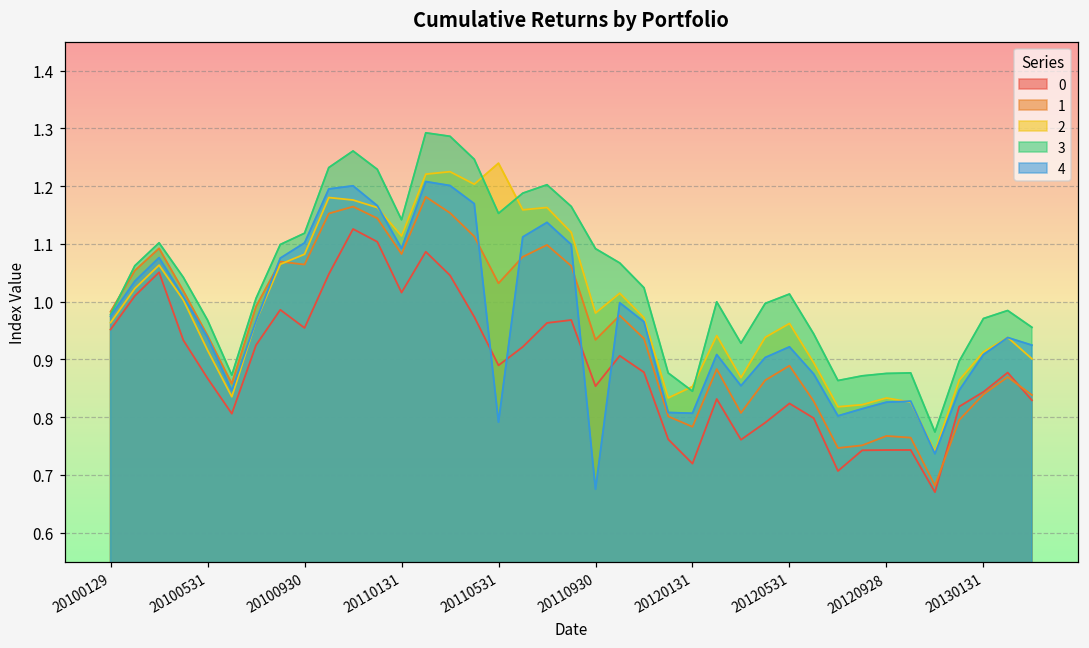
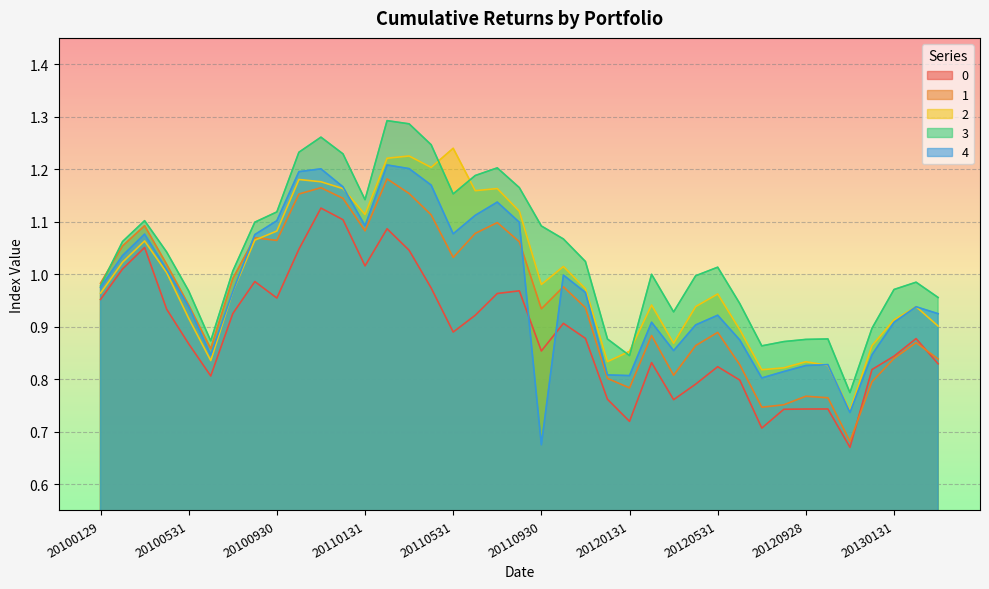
  {
    "2": {
      "20100129": 0.96,
      "20100531": 0.92,
      "20100930": 1.08,
      "20110131": 1.11,
      "20110531": 1.24,
      "20110930": 0.98,
      "20120131": 0.85,
      "20120531": 0.96,
      "20120928": 0.83
    },
    "3": {
      "20100531": 0.97,
      "20100930": 1.12,
      "20110131": 1.14,
      "20110531": 1.15,
      "20110930": 1.09,
      "20120131": 0.84,
      "20120531": 1.01,
      "20120928": 0.88,
      "20130131": 0.97
    },
    "4": {
      "20100930": 1.10,
      "20110131": 1.09,
-     "20110531": 0.79,
+     "20110531": 1.08,
      "20110930": 0.68,
      "20120131": 0.81,
      "20120531": 0.92,
      "20120928": 0.83
    }
  }
